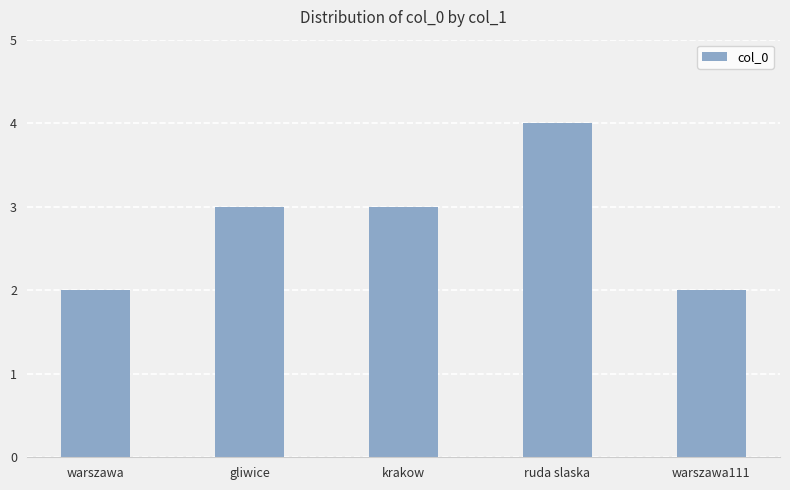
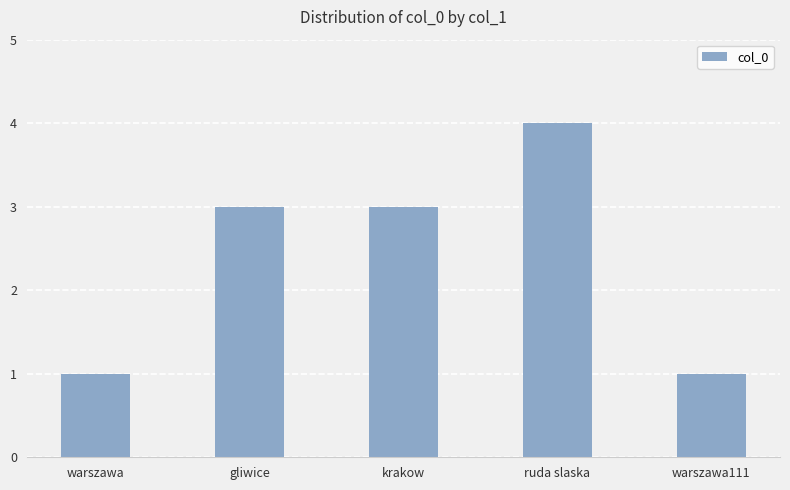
  {
-   "warszawa": 2,
+   "warszawa": 1,
    "gliwice": 3,
    "krakow": 3,
    "ruda slaska": 4,
-   "warszawa111": 2
+   "warszawa111": 1
  }
